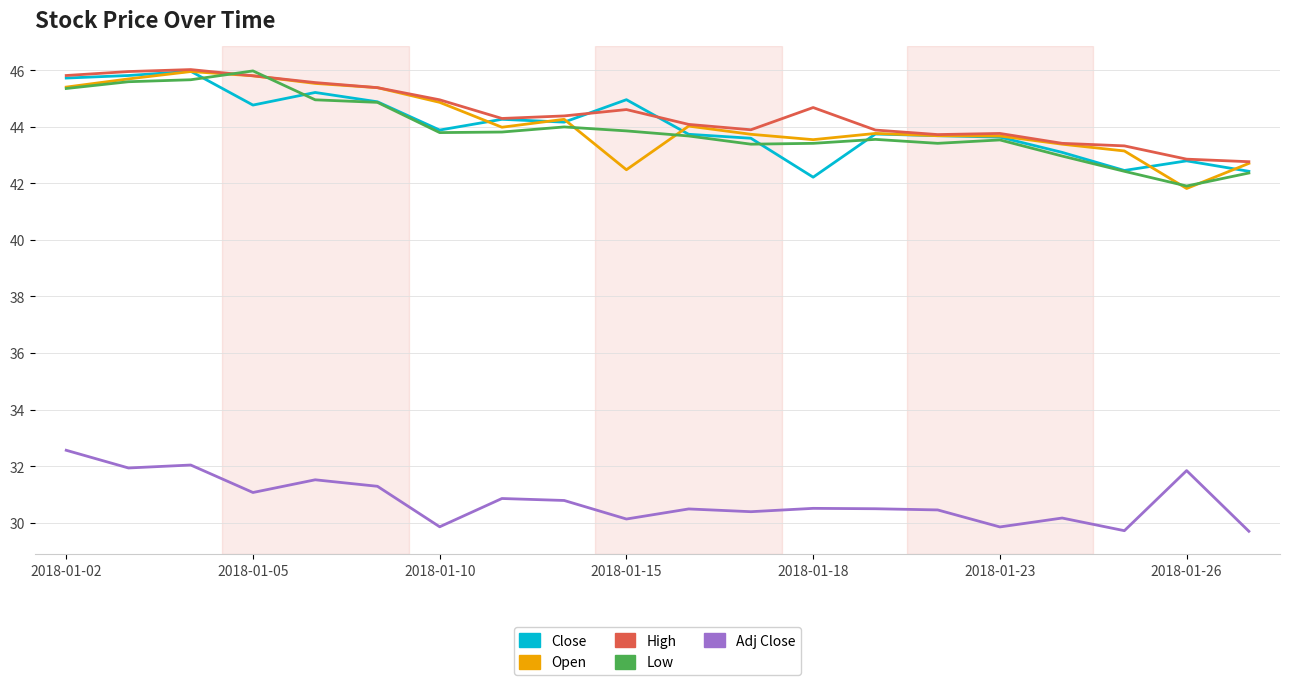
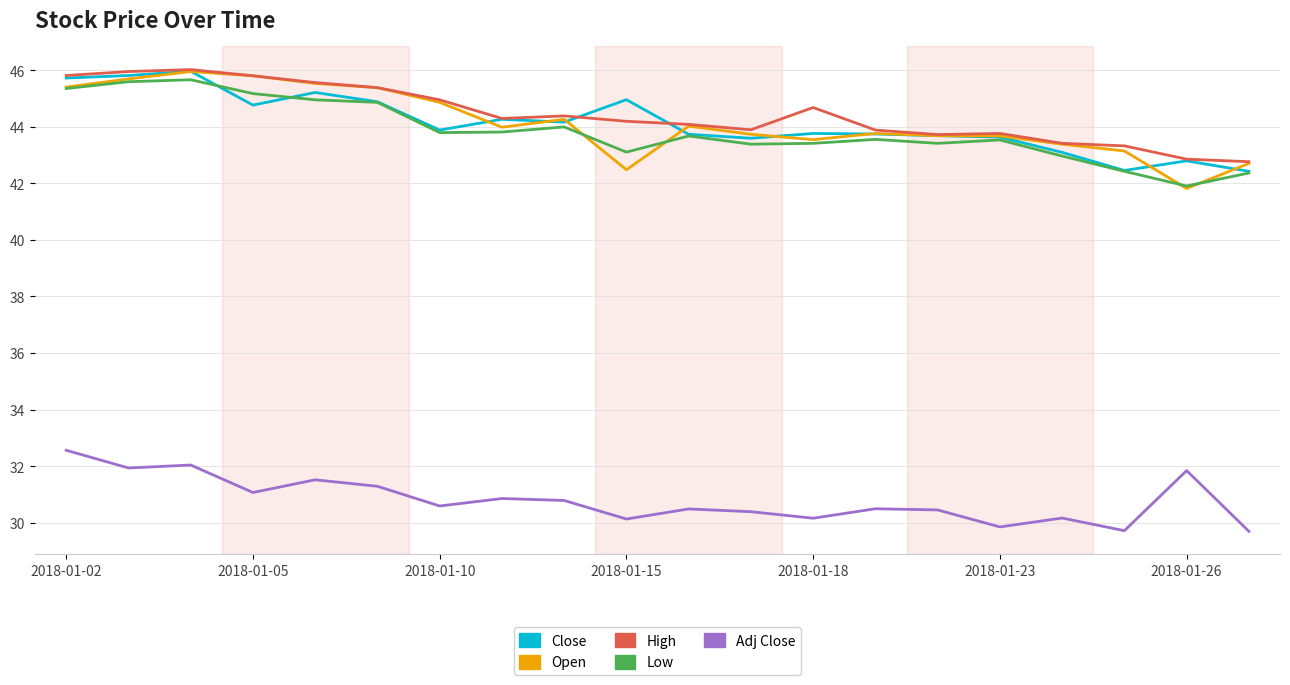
  {
    "Close": {
      "2018-01-05": 44.8,
      "2018-01-15": 45.0,
-     "2018-01-18": 42.2
+     "2018-01-18": 43.8
    },
    "Open": {
      "2018-01-15": 42.5,
      "2018-01-18": 43.5
    },
    "High": {
-     "2018-01-15": 44.6,
+     "2018-01-15": 44.2,
      "2018-01-18": 44.7
    },
    "Low": {
-     "2018-01-05": 46.0,
-     "2018-01-15": 43.9,
+     "2018-01-05": 45.2,
+     "2018-01-15": 43.1,
      "2018-01-18": 43.4,
      "2018-01-23": 43.5
    },
    "Adj Close": {
      "2018-01-02": 32.6,
      "2018-01-05": 31.1,
-     "2018-01-10": 29.9,
+     "2018-01-10": 30.6,
      "2018-01-15": 30.1,
-     "2018-01-18": 30.5,
+     "2018-01-18": 30.2,
      "2018-01-23": 29.8,
      "2018-01-26": 31.8
    }
  }
